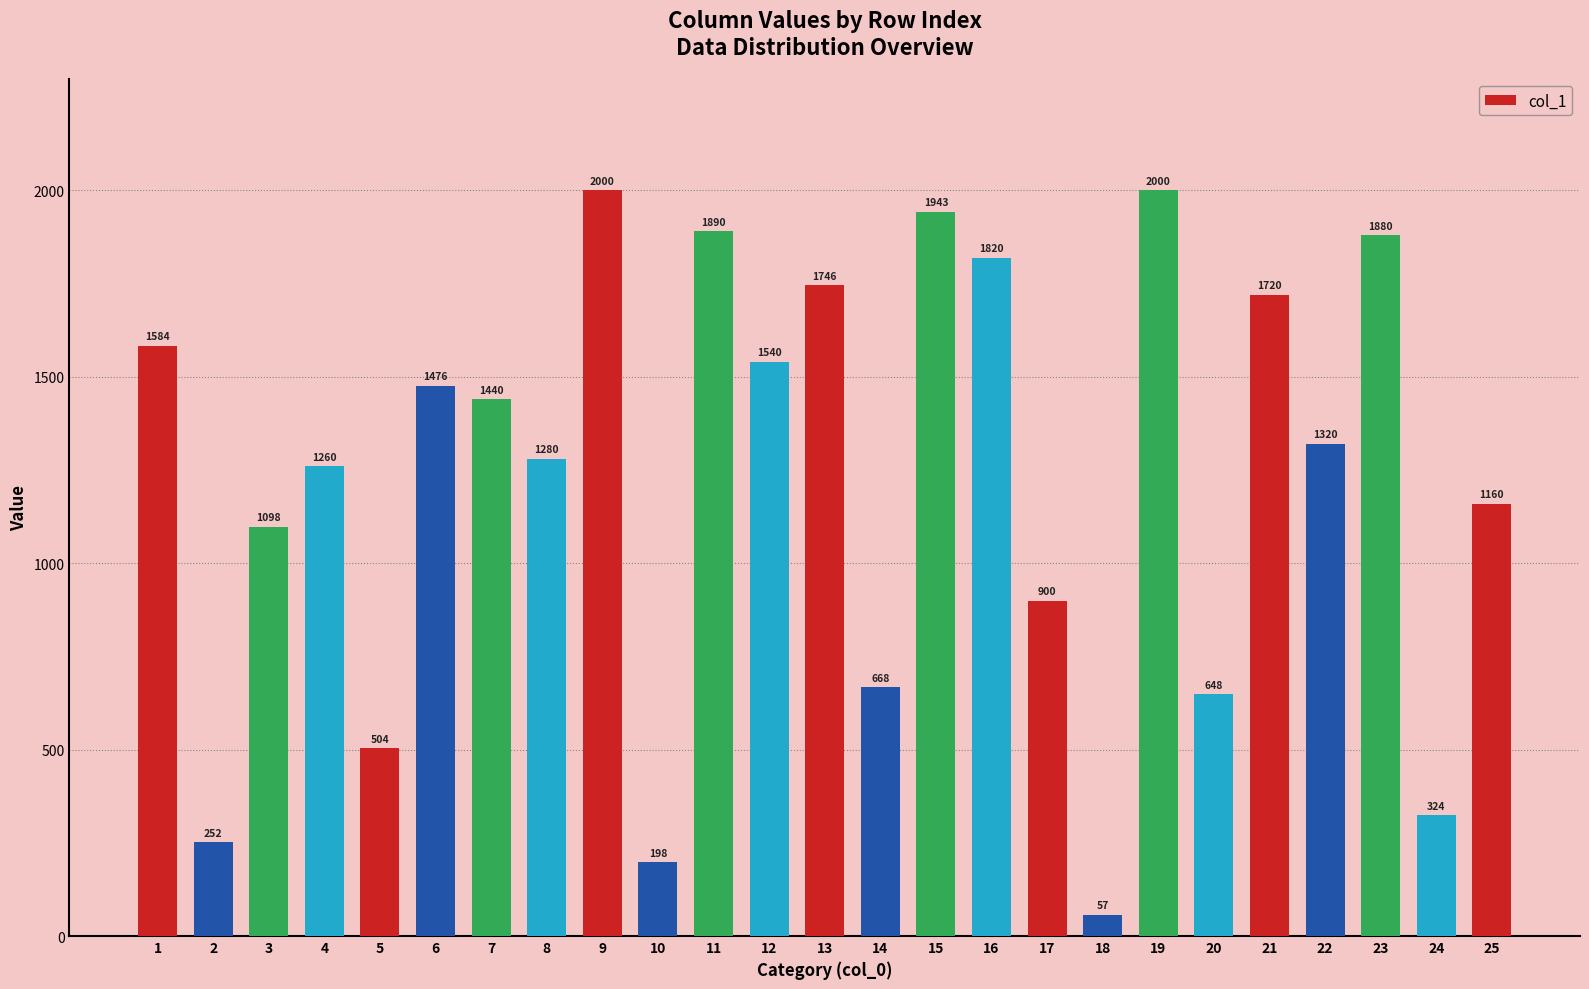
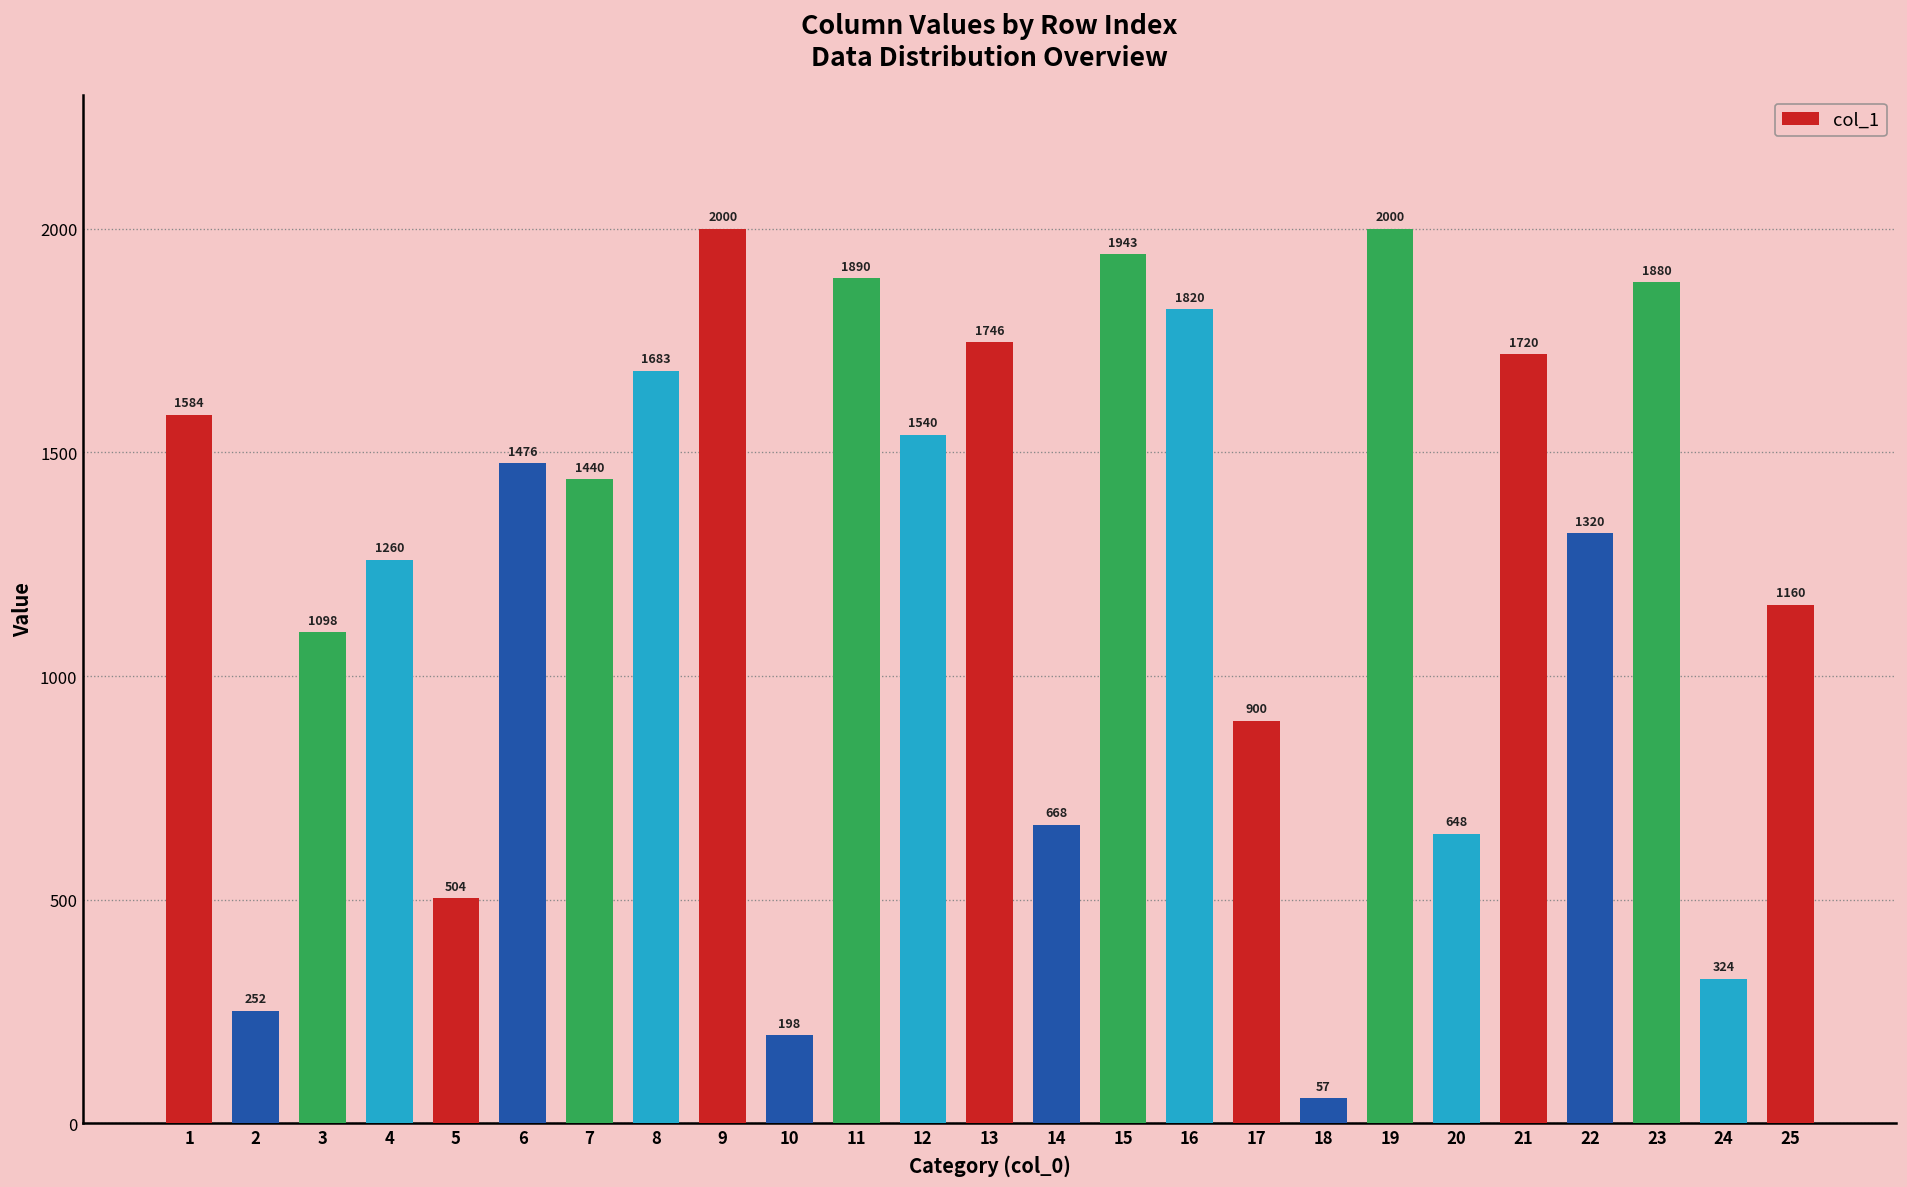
  {
    "1": 1584,
    "2": 252,
    "3": 1098,
    "4": 1260,
    "5": 504,
    "6": 1476,
    "7": 1440,
-   "8": 1280,
+   "8": 1683,
    "9": 2000,
    "10": 198,
    "11": 1890,
    "12": 1540,
    "13": 1746,
    "14": 668,
    "15": 1943,
    "16": 1820,
    "17": 900,
    "18": 57,
    "19": 2000,
    "20": 648,
    "21": 1720,
    "22": 1320,
    "23": 1880,
    "24": 324,
    "25": 1160
  }
